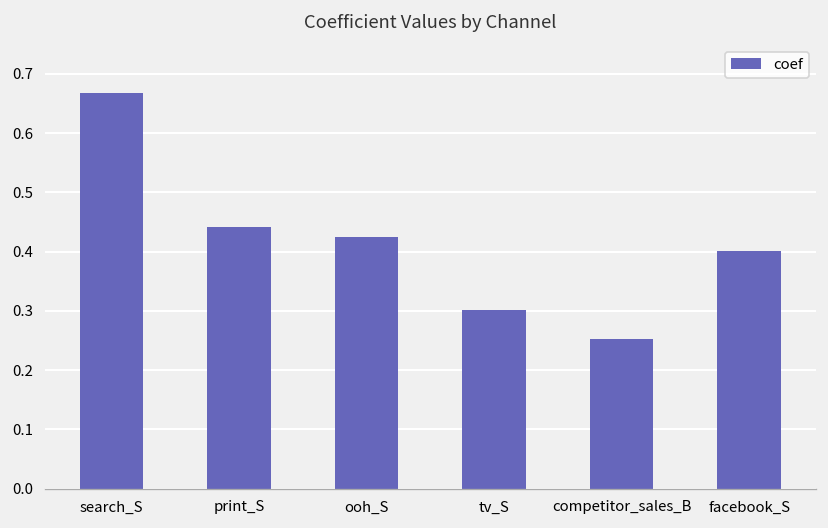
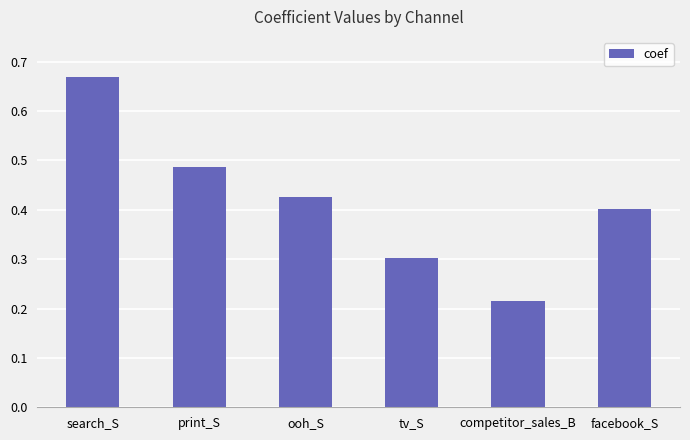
  {
    "search_S": 0.67,
-   "print_S": 0.44,
+   "print_S": 0.49,
    "ooh_S": 0.43,
    "tv_S": 0.30,
-   "competitor_sales_B": 0.25,
+   "competitor_sales_B": 0.21,
    "facebook_S": 0.40
  }
